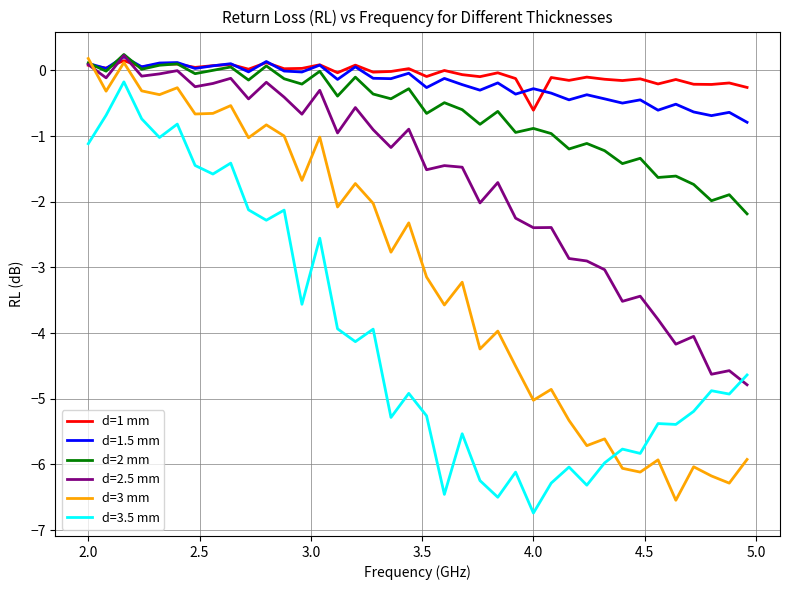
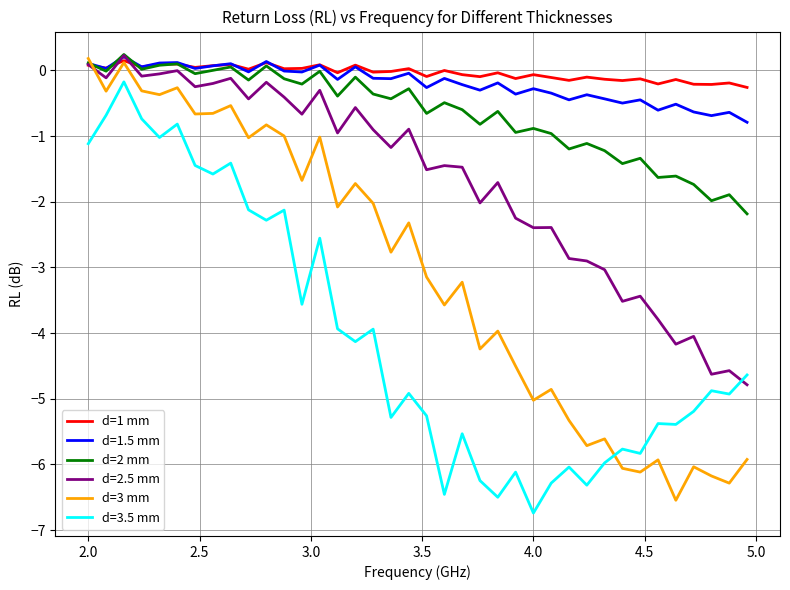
  {
    "d=1 mm": {
-     "4.0": -0.6
+     "4.0": -0.1
    },
    "d=1.5 mm": {
      "4.0": -0.3
    },
    "d=2 mm": {
      "4.0": -0.9
    },
    "d=2.5 mm": {
      "4.0": -2.4
    },
    "d=3 mm": {
      "2.0": 0.2,
      "4.0": -5.0
    },
    "d=3.5 mm": {
      "2.0": -1.1,
      "4.0": -6.7
    }
  }
